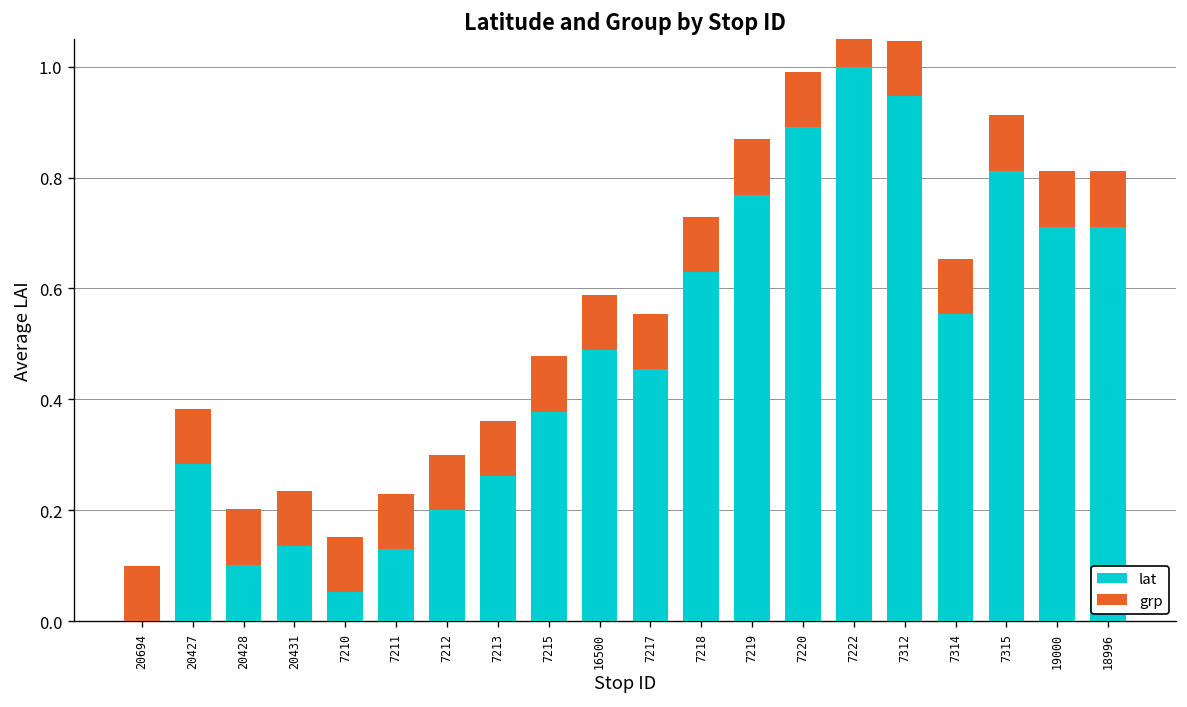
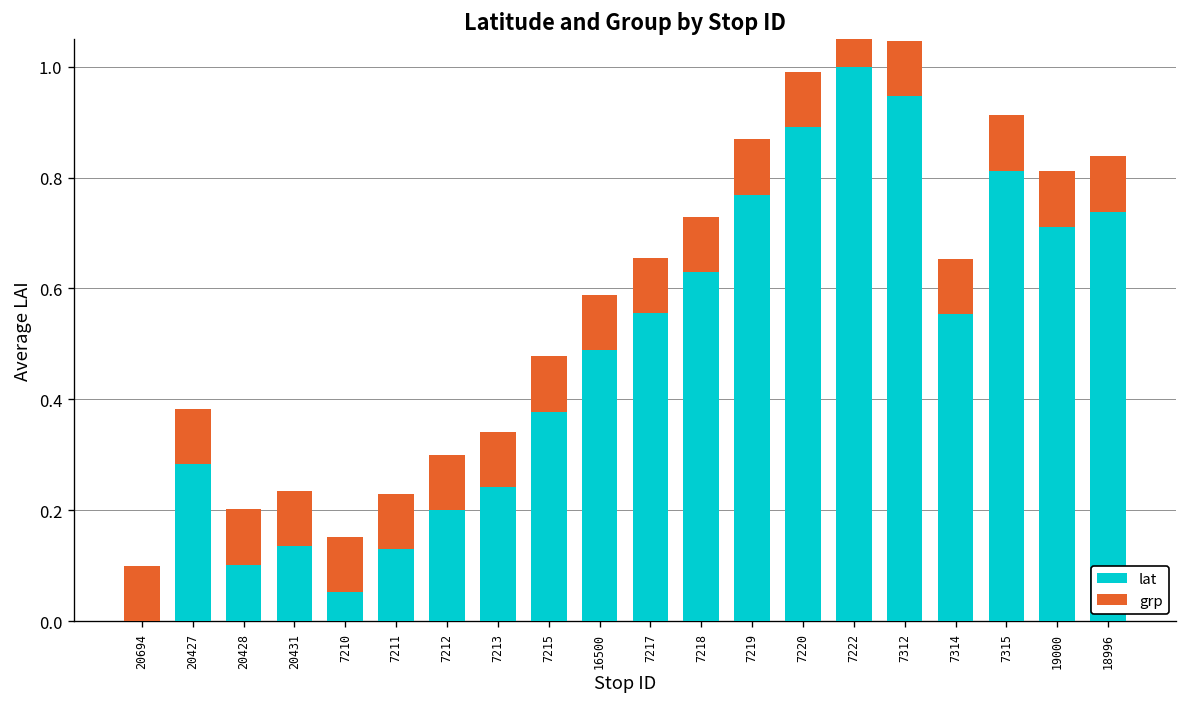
  {
    "lat": {
      "20694": 0.00,
      "20427": 0.28,
      "20428": 0.10,
      "20431": 0.13,
      "7210": 0.05,
      "7211": 0.13,
      "7212": 0.20,
-     "7213": 0.26,
+     "7213": 0.24,
      "7215": 0.38,
      "16500": 0.49,
-     "7217": 0.45,
+     "7217": 0.56,
      "7218": 0.63,
      "7219": 0.77,
      "7220": 0.89,
      "7222": 1.00,
      "7312": 0.95,
      "7314": 0.55,
      "7315": 0.81,
      "19000": 0.71,
-     "18996": 0.71
+     "18996": 0.74
    },
    "grp": {
      "20694": 0.10,
      "20427": 0.10,
      "20428": 0.10,
      "20431": 0.10,
      "7210": 0.10,
      "7211": 0.10,
      "7212": 0.10,
      "7213": 0.10,
      "7215": 0.10,
      "16500": 0.10,
      "7217": 0.10,
      "7218": 0.10,
      "7219": 0.10,
      "7220": 0.10,
      "7312": 0.10,
      "7314": 0.10,
      "7315": 0.10,
      "19000": 0.10,
      "18996": 0.10
    }
  }
